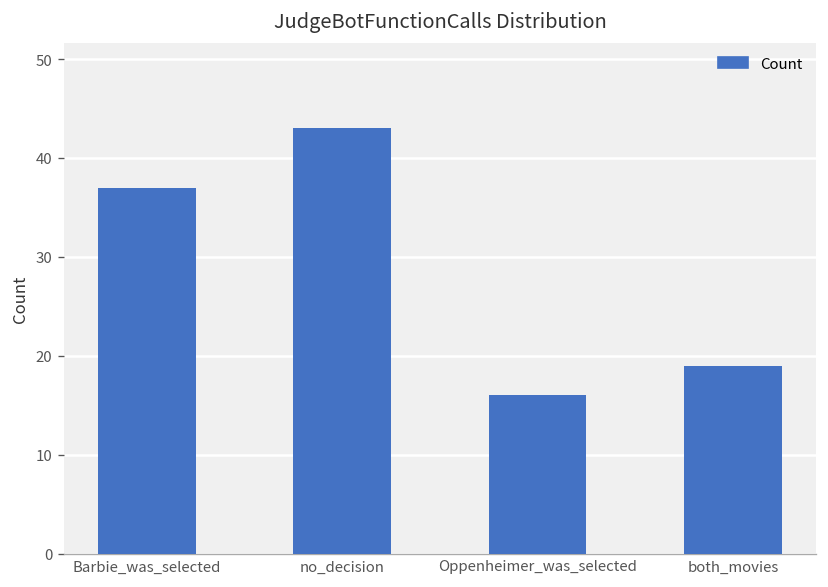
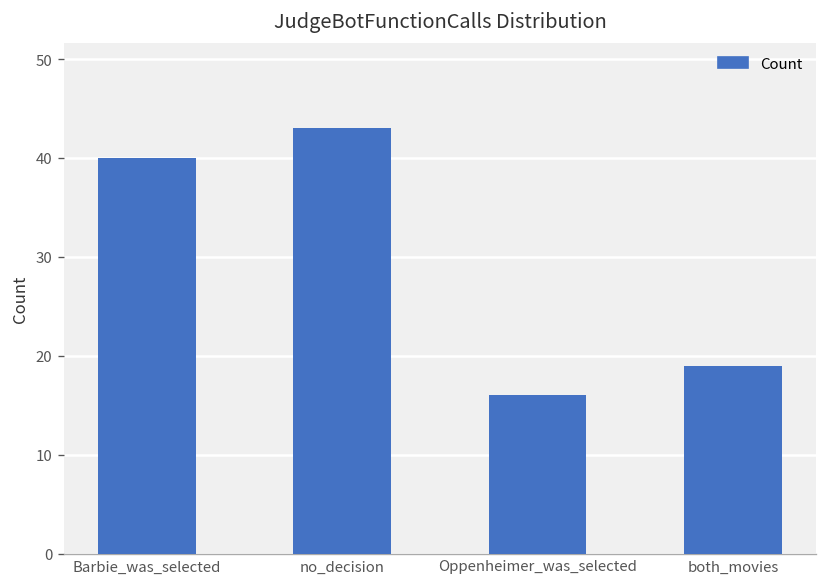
  {
-   "Barbie_was_selected": 37,
+   "Barbie_was_selected": 40,
    "no_decision": 43,
    "Oppenheimer_was_selected": 16,
    "both_movies": 19
  }
